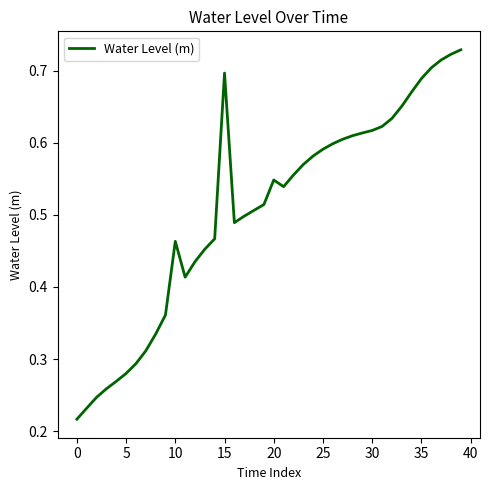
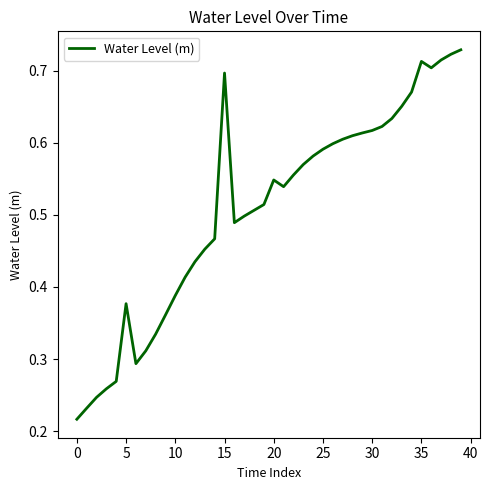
  {
    "0": 0.22,
-   "5": 0.28,
-   "10": 0.46,
+   "5": 0.38,
+   "10": 0.39,
    "15": 0.70,
    "20": 0.55,
    "25": 0.59,
    "30": 0.62,
-   "35": 0.69
+   "35": 0.71
  }
